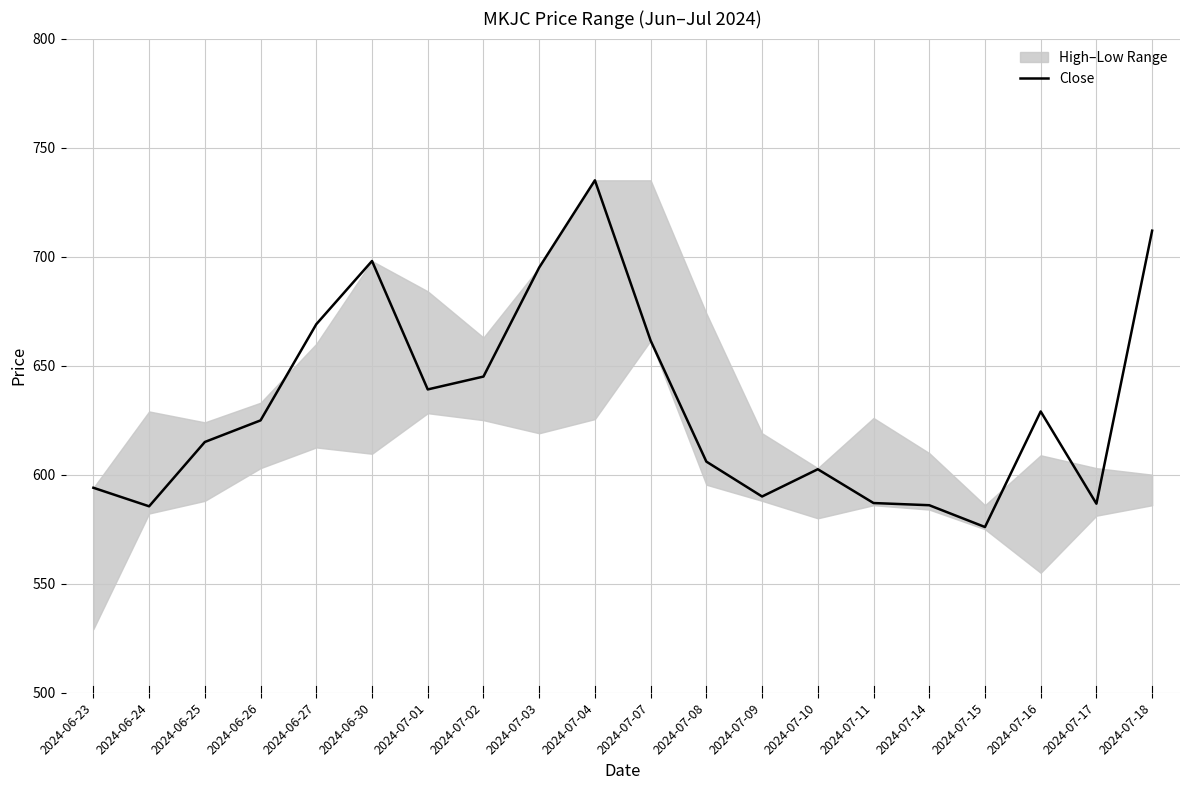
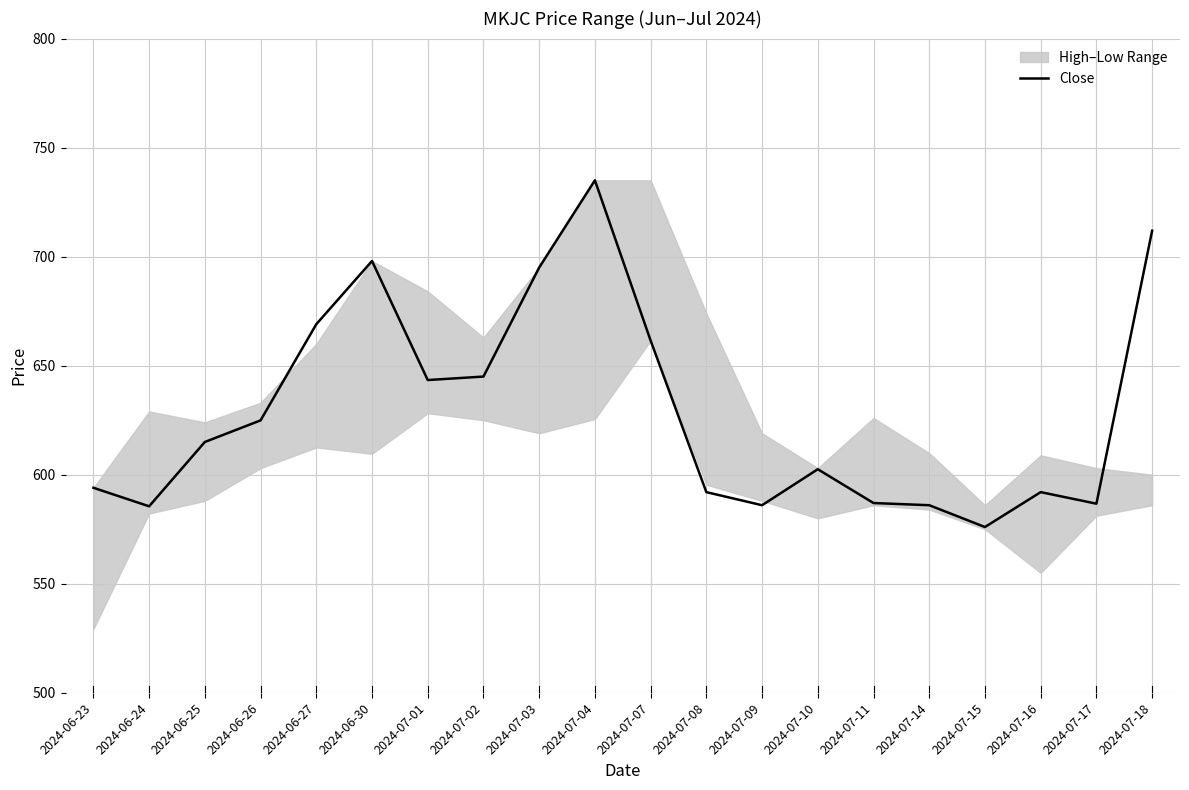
  {
    "Close": {
      "2024-06-24": 586,
      "2024-06-25": 615,
      "2024-06-26": 625,
      "2024-06-27": 669,
-     "2024-07-01": 639,
+     "2024-07-01": 643,
      "2024-07-02": 645,
      "2024-07-07": 662,
-     "2024-07-08": 606,
-     "2024-07-09": 590,
+     "2024-07-08": 592,
+     "2024-07-09": 586,
      "2024-07-11": 587,
      "2024-07-14": 586,
      "2024-07-15": 576,
-     "2024-07-16": 629,
+     "2024-07-16": 592,
      "2024-07-17": 587,
      "2024-07-18": 712
    }
  }
